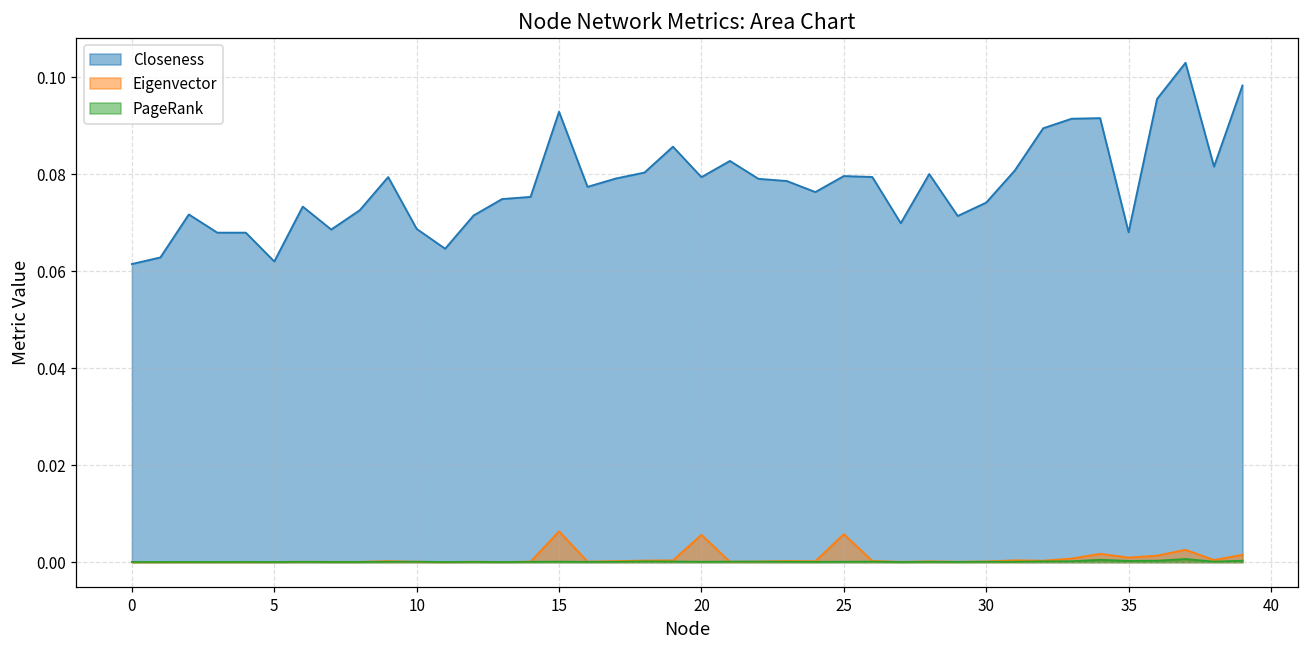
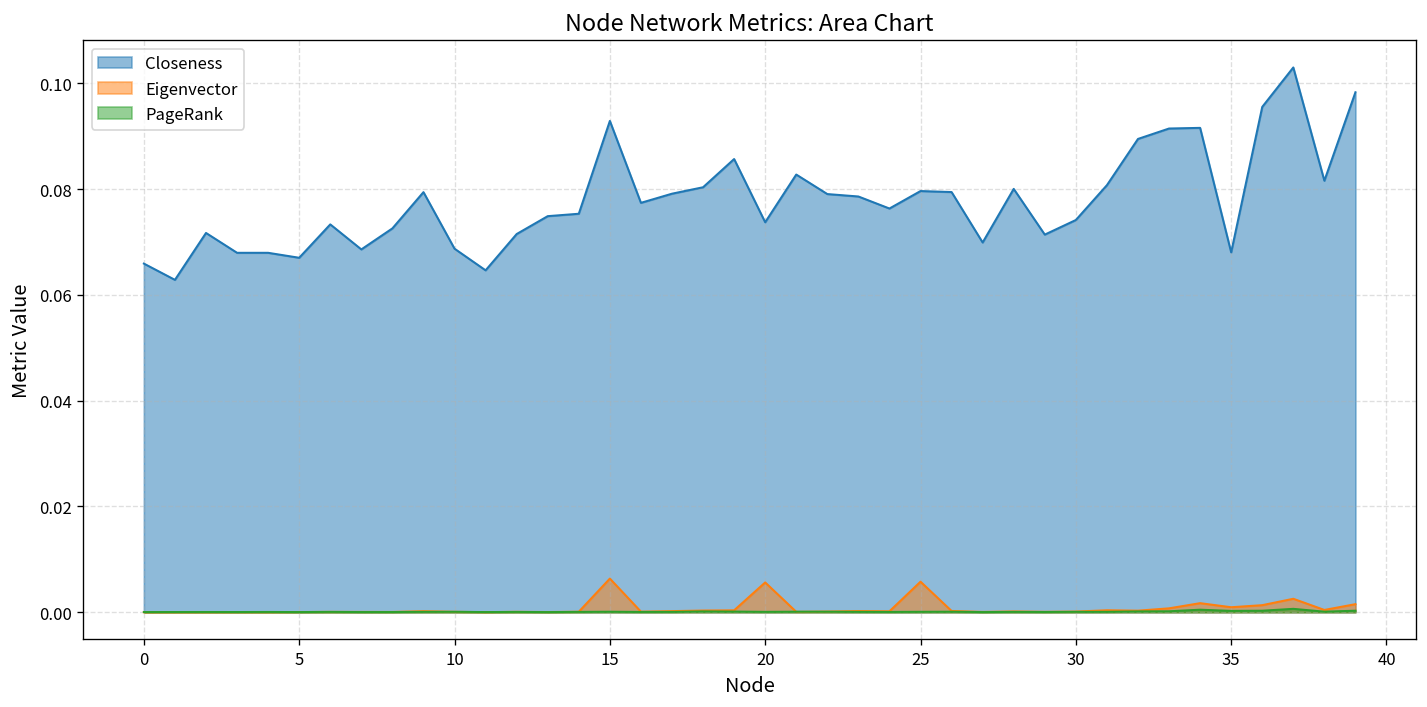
  {
    "Closeness": {
-     "0": 0.061,
-     "5": 0.062,
+     "0": 0.066,
+     "5": 0.067,
      "10": 0.069,
      "15": 0.093,
-     "20": 0.079,
+     "20": 0.074,
      "25": 0.080,
      "30": 0.074,
      "35": 0.068
    },
    "Eigenvector": {
      "15": 0.006,
      "20": 0.006,
      "25": 0.006,
      "35": 0.001
    },
    "PageRank": {
      "15": 0.000,
      "20": 0.000,
      "25": 0.000,
      "35": 0.000
    }
  }
